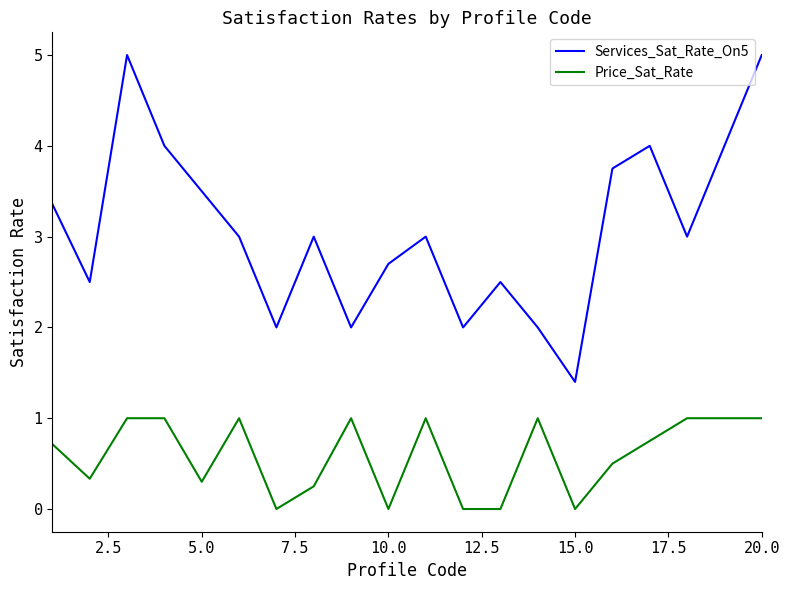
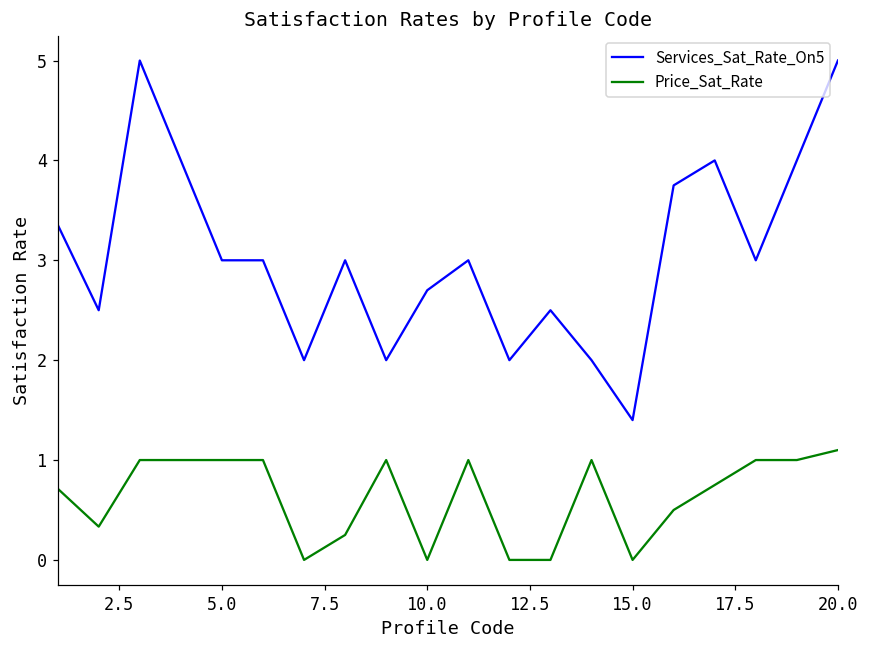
  {
    "Services_Sat_Rate_On5": {
-     "5.0": 3.5,
+     "5.0": 3.0,
      "10.0": 2.7,
      "15.0": 1.4,
      "20.0": 5.0
    },
    "Price_Sat_Rate": {
-     "5.0": 0.3,
+     "5.0": 1.0,
      "10.0": 0.0,
      "15.0": 0.0,
-     "20.0": 1.0
+     "20.0": 1.1
    }
  }
